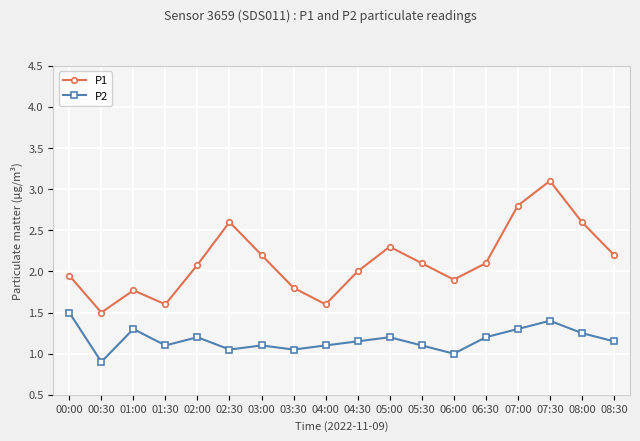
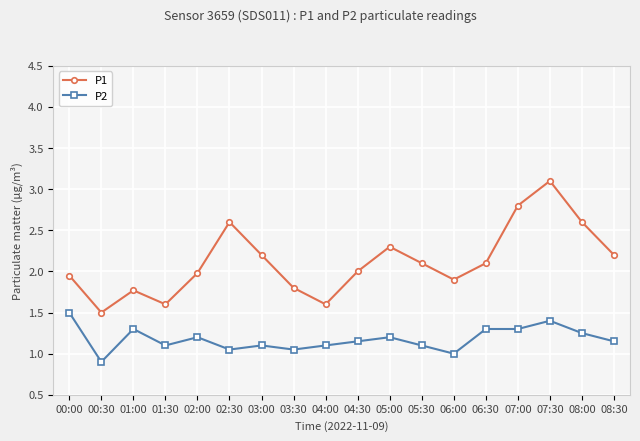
  {
    "P1": {
      "00:00": 2.0,
      "00:30": 1.5,
      "01:00": 1.8,
      "01:30": 1.6,
-     "02:00": 2.1,
+     "02:00": 2.0,
      "02:30": 2.6,
      "03:00": 2.2,
      "03:30": 1.8,
      "04:00": 1.6,
      "04:30": 2.0,
      "05:00": 2.3,
      "05:30": 2.1,
      "06:00": 1.9,
      "06:30": 2.1,
      "07:00": 2.8,
      "07:30": 3.1,
      "08:00": 2.6,
      "08:30": 2.2
    },
    "P2": {
      "00:00": 1.5,
      "00:30": 0.9,
      "01:00": 1.3,
      "01:30": 1.1,
      "02:00": 1.2,
      "02:30": 1.1,
      "03:00": 1.1,
      "03:30": 1.1,
      "04:00": 1.1,
      "04:30": 1.2,
      "05:00": 1.2,
      "05:30": 1.1,
      "06:00": 1.0,
-     "06:30": 1.2,
+     "06:30": 1.3,
      "07:00": 1.3,
      "07:30": 1.4,
      "08:00": 1.3,
      "08:30": 1.2
    }
  }
